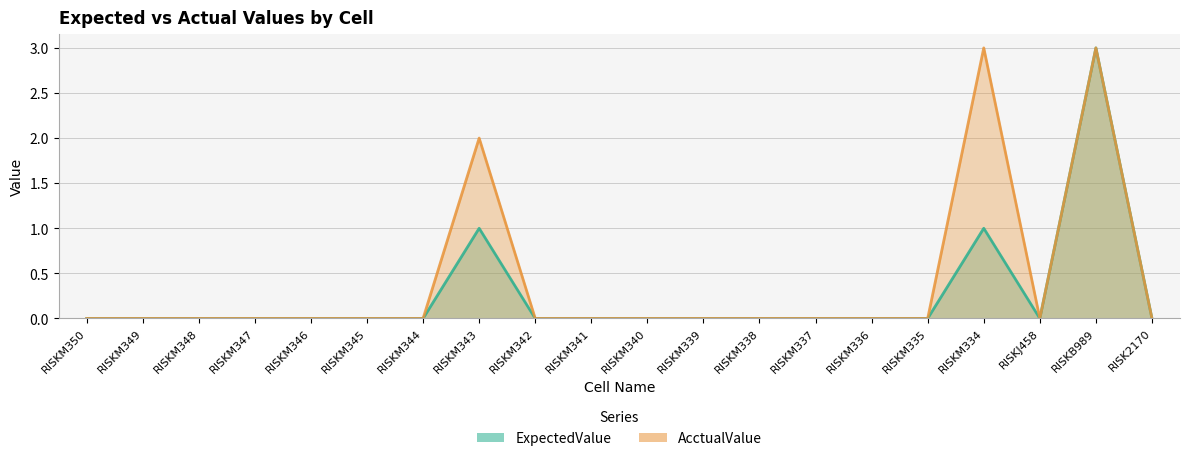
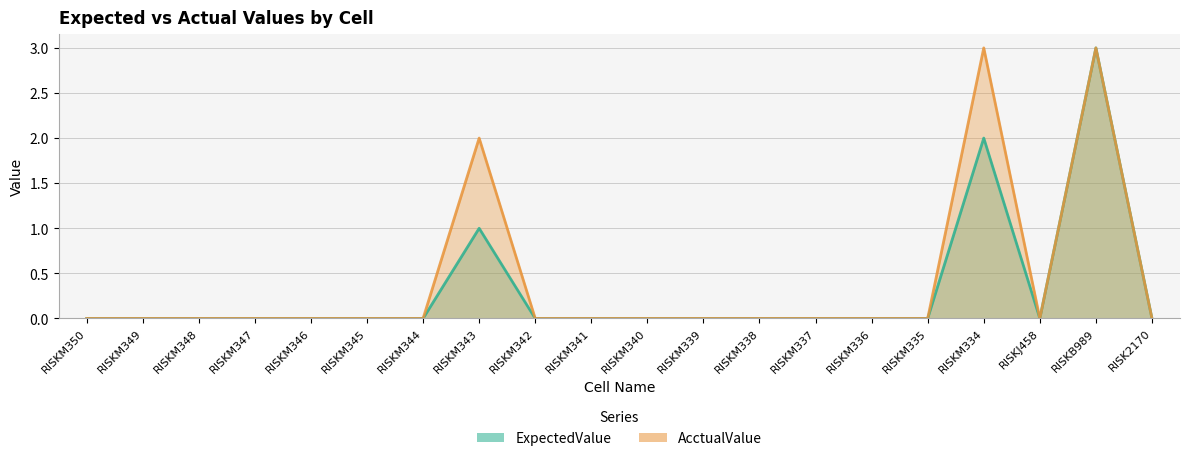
  {
    "ExpectedValue": {
      "RISKM343": 1,
-     "RISKM334": 1
+     "RISKM334": 2
    },
    "AcctualValue": {
      "RISKM343": 2,
      "RISKM334": 3
    }
  }
